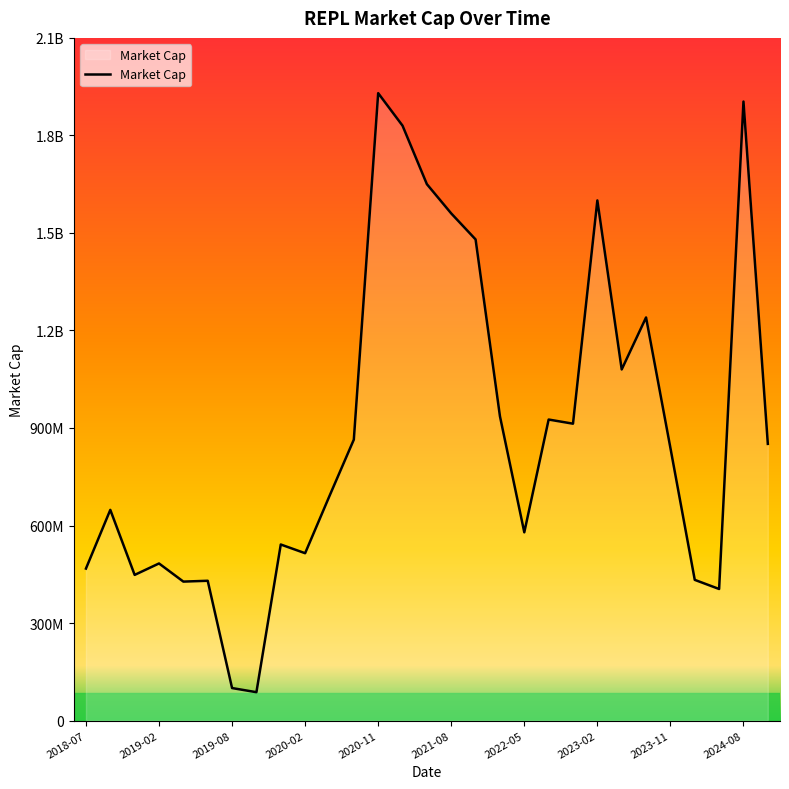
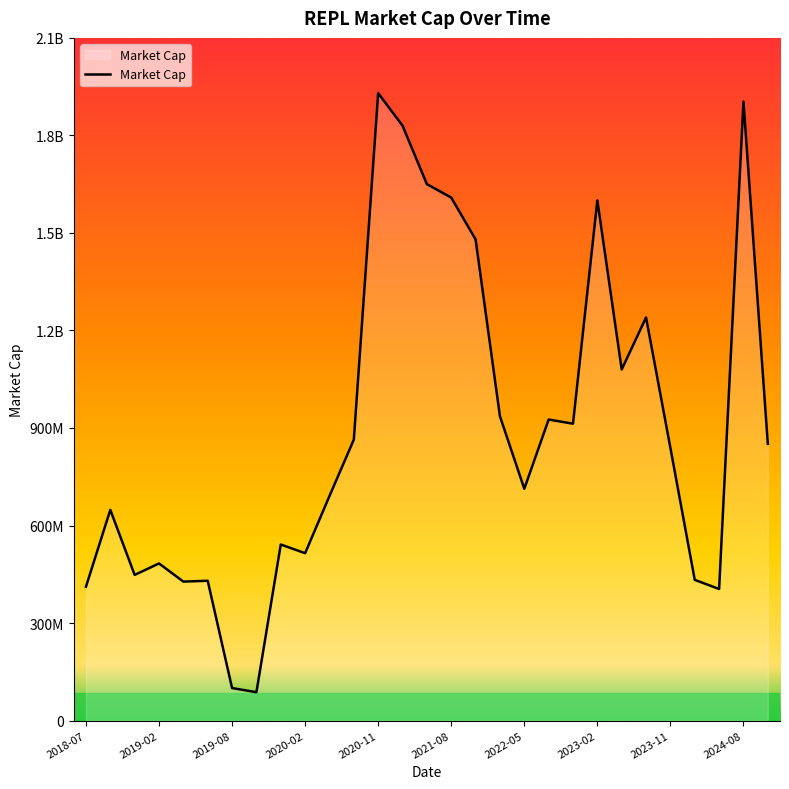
  {
-   "2018-07": 470000000,
+   "2018-07": 410000000,
    "2019-02": 480000000,
    "2019-08": 100000000,
    "2020-02": 510000000,
    "2020-11": 1930000000,
-   "2021-08": 1560000000,
-   "2022-05": 580000000,
+   "2021-08": 1610000000,
+   "2022-05": 710000000,
    "2023-02": 1600000000,
    "2023-11": 840000000,
    "2024-08": 1900000000
  }
